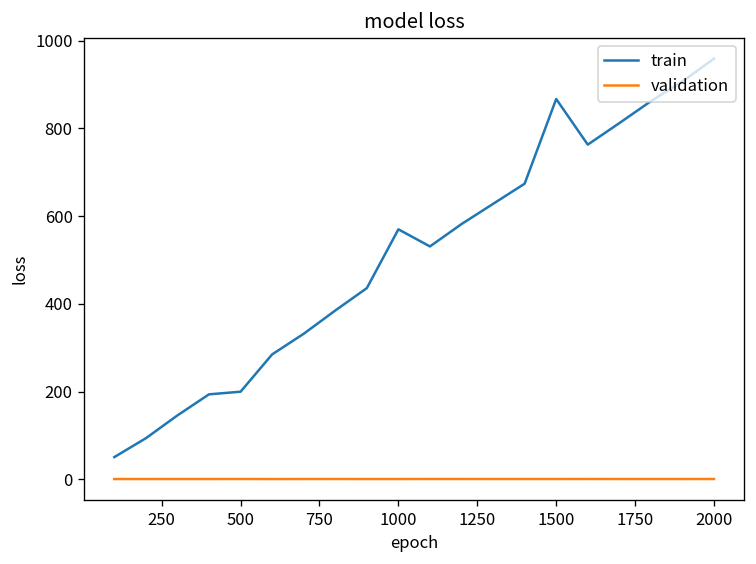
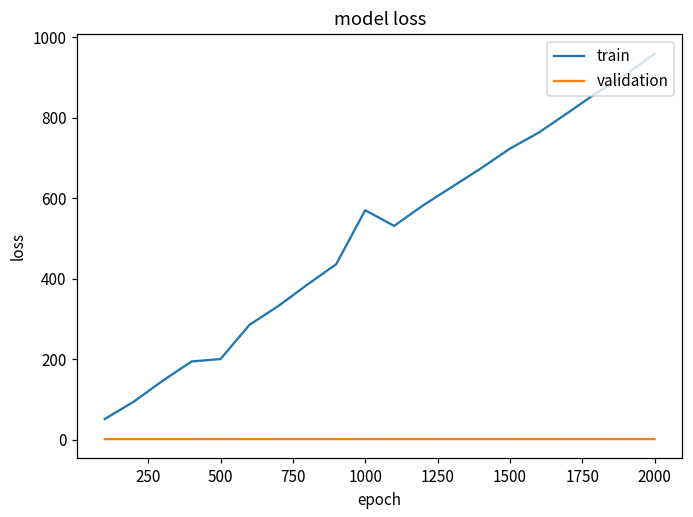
  {
    "train": {
      "500": 200,
      "1000": 570,
-     "1500": 870
+     "1500": 720
    },
    "validation": {
      "500": 0,
      "1000": 0,
      "1500": 0,
      "2000": 0
    }
  }
